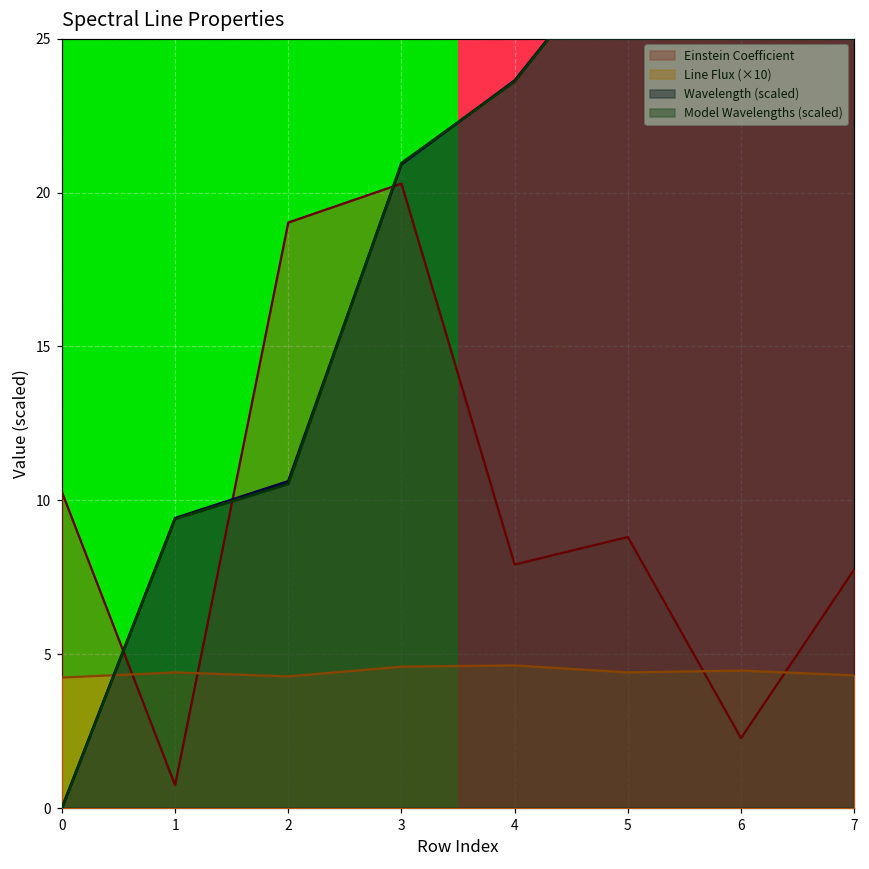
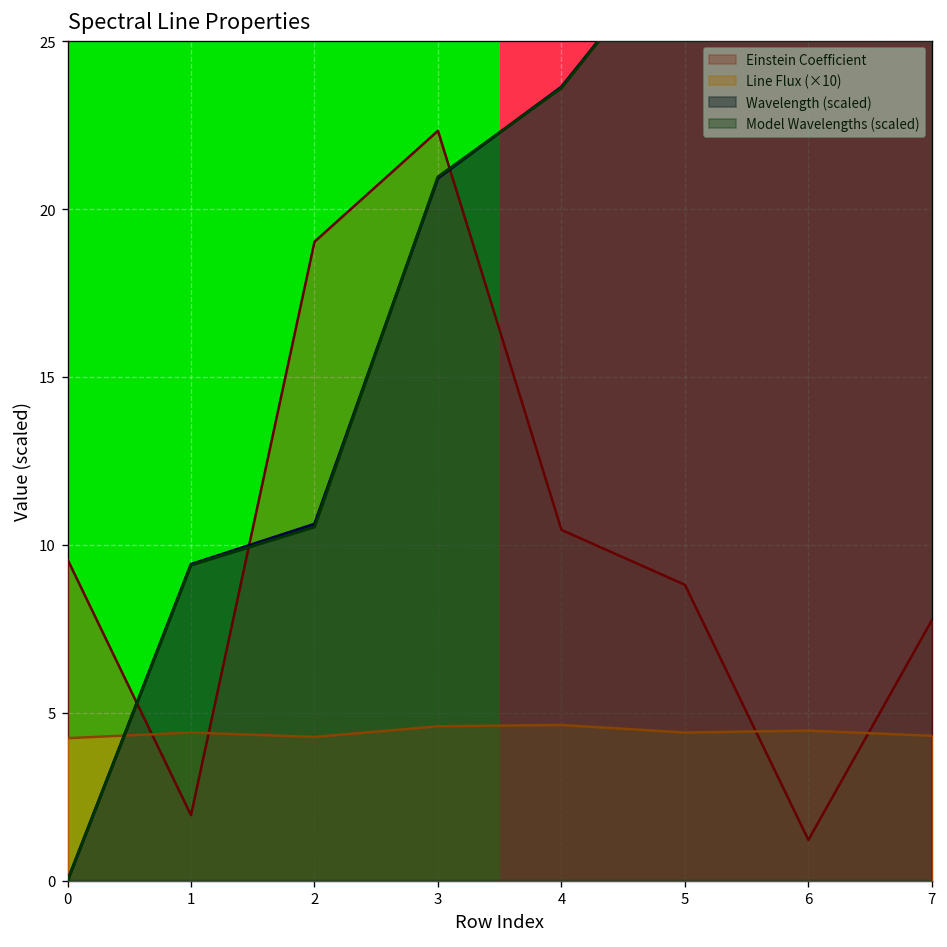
  {
    "Einstein Coefficient": {
-     "0": 10.3,
-     "1": 0.7,
+     "0": 9.6,
+     "1": 1.9,
      "2": 19.0,
-     "3": 20.3,
-     "4": 7.9,
+     "3": 22.3,
+     "4": 10.4,
      "5": 8.8,
-     "6": 2.3,
+     "6": 1.2,
      "7": 7.8
    },
    "Line Flux (×10)": {
      "0": 4.2,
      "1": 4.4,
      "2": 4.3,
      "3": 4.6,
      "4": 4.6,
      "5": 4.4,
      "6": 4.5,
      "7": 4.3
    }
  }
